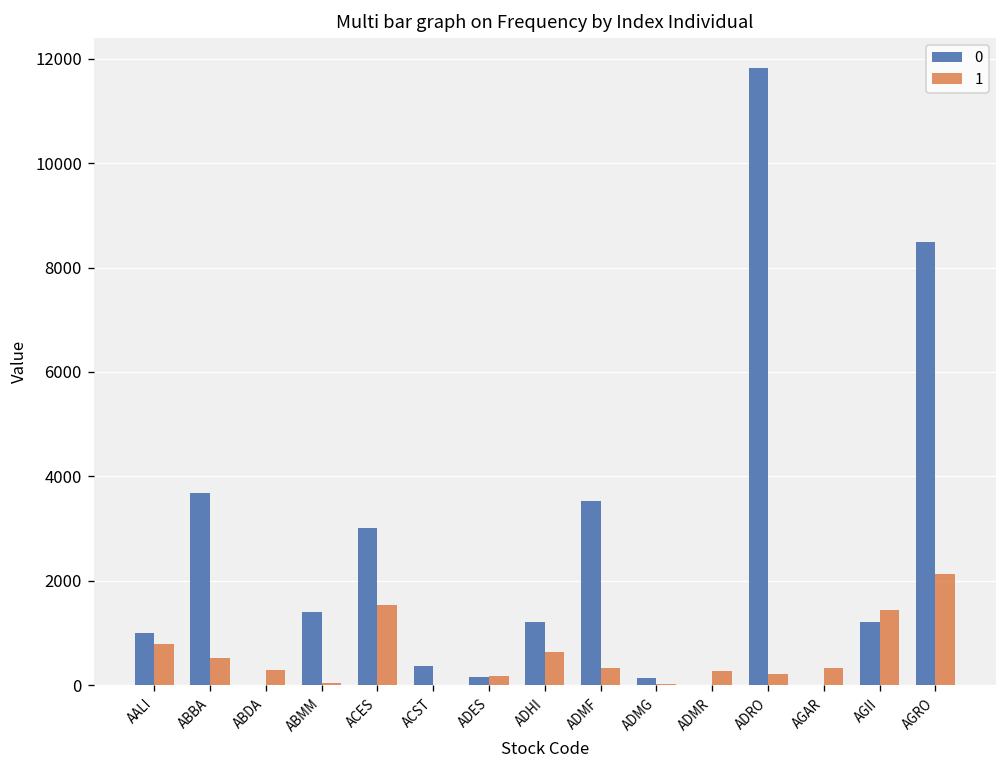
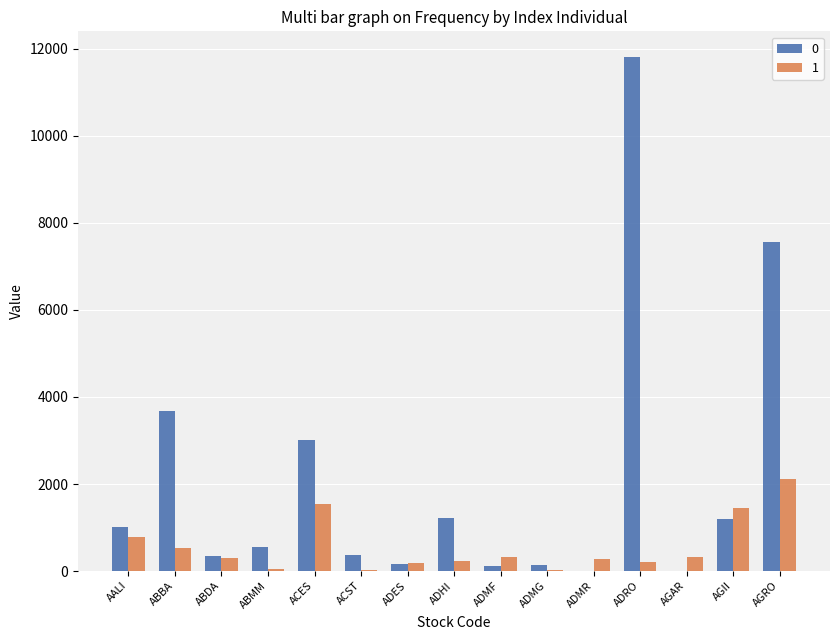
  {
    "0": {
      "AALI": 1000,
      "ABBA": 3700,
-     "ABDA": 0,
-     "ABMM": 1400,
+     "ABDA": 300,
+     "ABMM": 500,
      "ACES": 3000,
      "ACST": 400,
      "ADES": 200,
      "ADHI": 1200,
-     "ADMF": 3500,
+     "ADMF": 100,
      "ADMG": 100,
      "ADMR": 0,
      "ADRO": 11800,
      "AGII": 1200,
-     "AGRO": 8500
+     "AGRO": 7600
    },
    "1": {
      "AALI": 800,
      "ABBA": 500,
      "ABDA": 300,
      "ACES": 1500,
      "ADES": 200,
-     "ADHI": 600,
+     "ADHI": 200,
      "ADMF": 300,
      "ADMR": 300,
      "ADRO": 200,
      "AGAR": 300,
      "AGII": 1400,
      "AGRO": 2100
    }
  }
